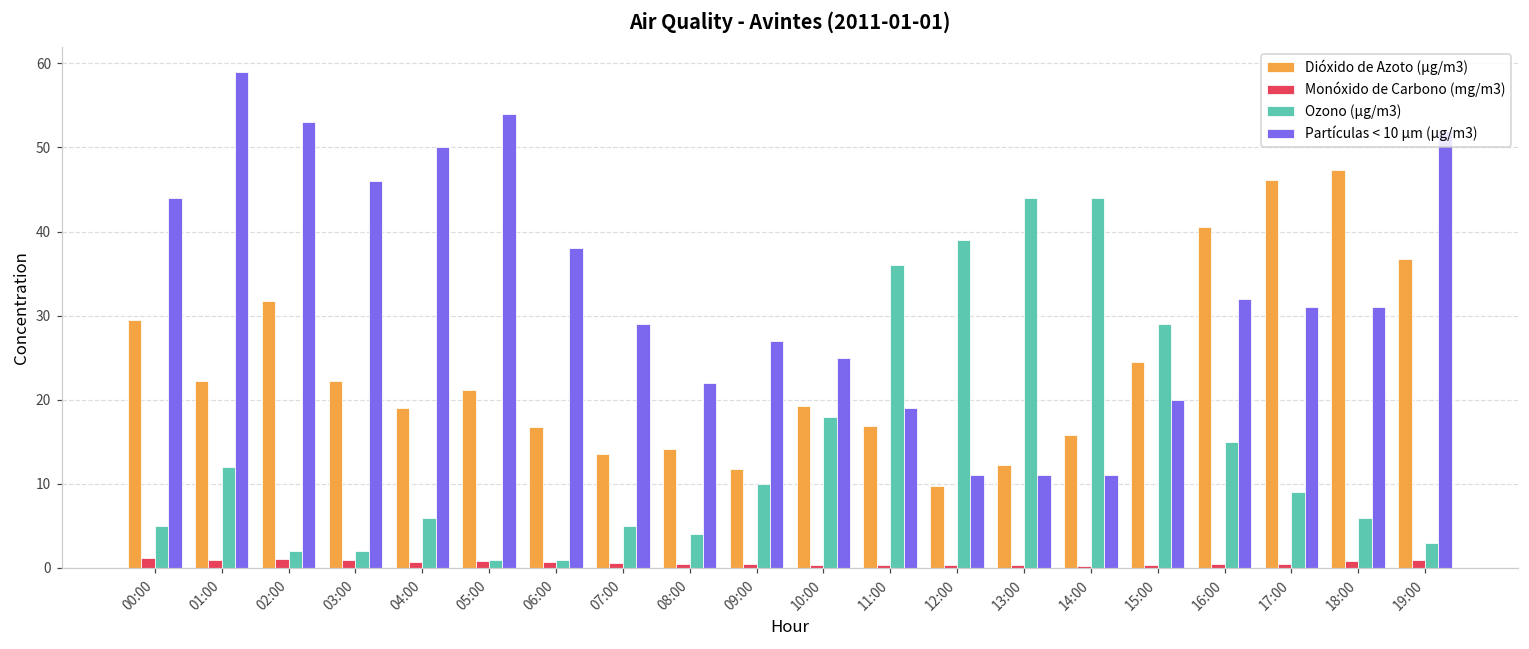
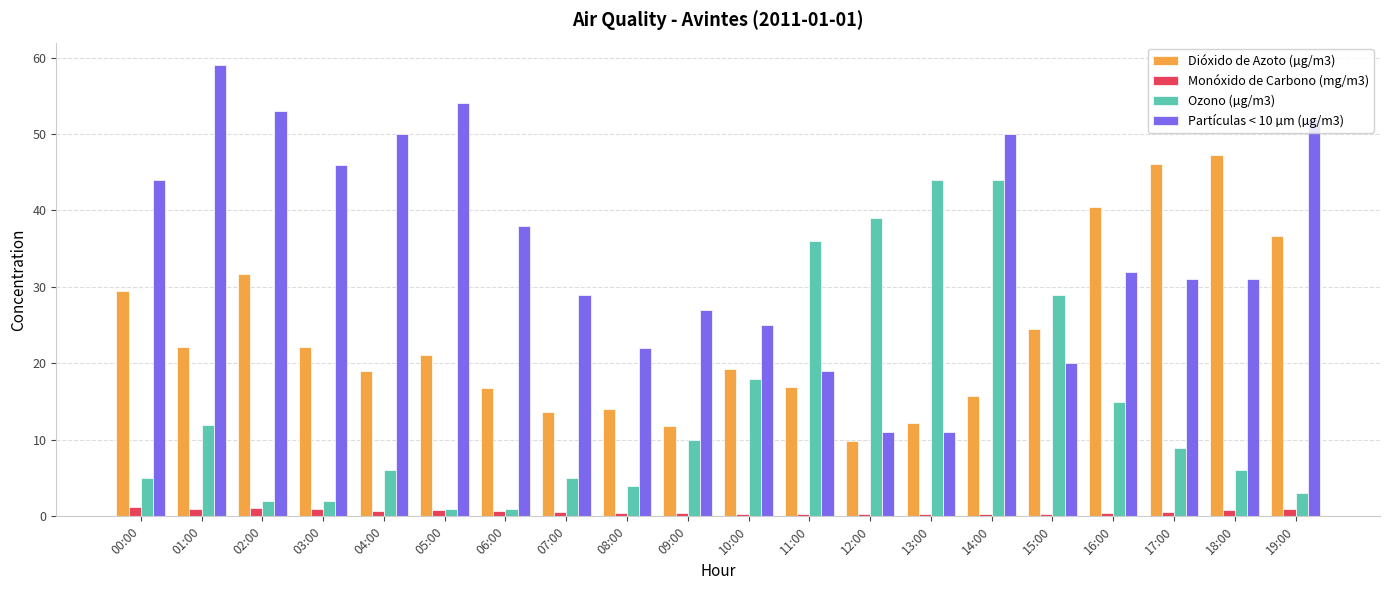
  {
    "Dióxido de Azoto (µg/m3)": {
      "00:00": 30,
      "01:00": 22,
      "02:00": 32,
      "03:00": 22,
      "04:00": 19,
      "05:00": 21,
      "06:00": 17,
      "07:00": 14,
      "08:00": 14,
      "09:00": 12,
      "10:00": 19,
      "11:00": 17,
      "12:00": 10,
      "13:00": 12,
      "14:00": 16,
      "15:00": 25,
      "16:00": 41,
      "17:00": 46,
      "18:00": 47,
      "19:00": 37
    },
    "Monóxido de Carbono (mg/m3)": {
      "00:00": 1,
      "01:00": 1,
      "02:00": 1,
      "03:00": 1,
      "04:00": 1,
      "05:00": 1,
      "06:00": 1,
      "07:00": 1,
      "08:00": 0,
      "09:00": 0,
      "10:00": 0,
      "11:00": 0,
      "15:00": 0,
      "16:00": 0,
      "17:00": 1,
      "18:00": 1,
      "19:00": 1
    },
    "Ozono (µg/m3)": {
      "00:00": 5,
      "01:00": 12,
      "02:00": 2,
      "03:00": 2,
      "04:00": 6,
      "05:00": 1,
      "06:00": 1,
      "07:00": 5,
      "08:00": 4,
      "09:00": 10,
      "10:00": 18,
      "11:00": 36,
      "12:00": 39,
      "13:00": 44,
      "14:00": 44,
      "15:00": 29,
      "16:00": 15,
      "17:00": 9,
      "18:00": 6,
      "19:00": 3
    },
    "Partículas < 10 µm (µg/m3)": {
      "00:00": 44,
      "01:00": 59,
      "02:00": 53,
      "03:00": 46,
      "04:00": 50,
      "05:00": 54,
      "06:00": 38,
      "07:00": 29,
      "08:00": 22,
      "09:00": 27,
      "10:00": 25,
      "11:00": 19,
      "12:00": 11,
      "13:00": 11,
-     "14:00": 11,
+     "14:00": 50,
      "15:00": 20,
      "16:00": 32,
      "17:00": 31,
      "18:00": 31
    }
  }
